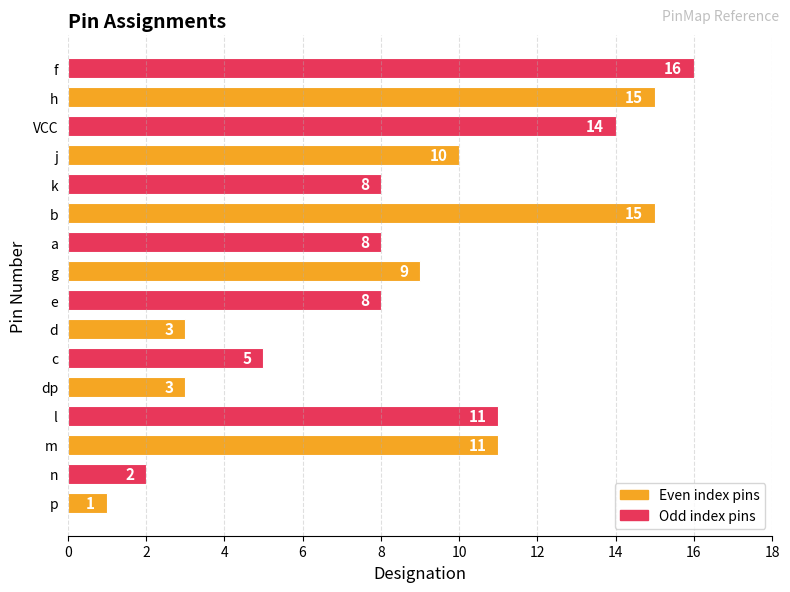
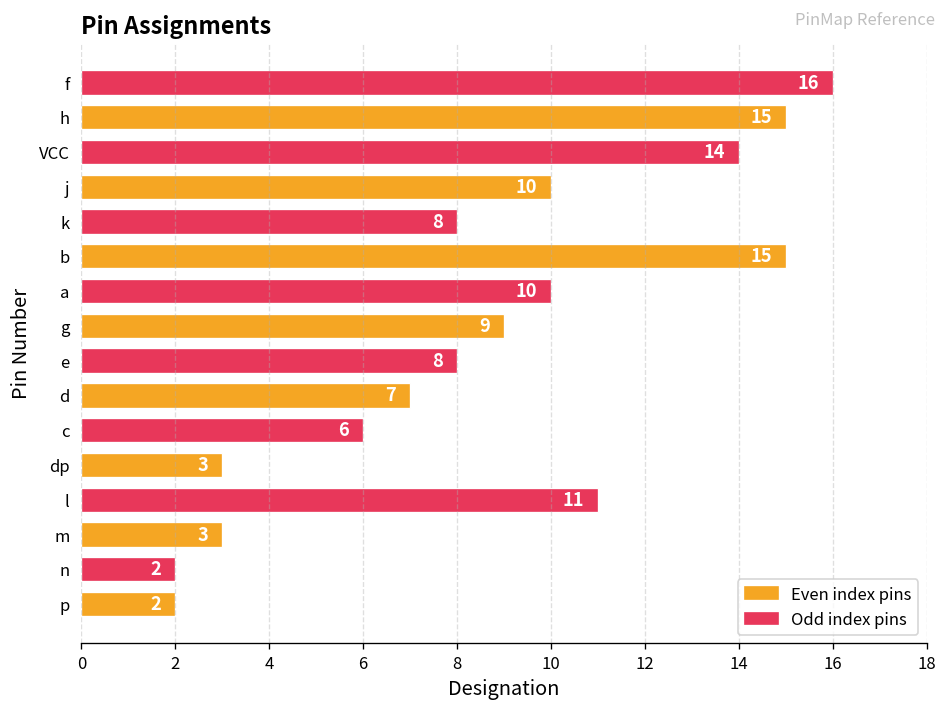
  {
    "f": 16,
    "h": 15,
    "VCC": 14,
    "j": 10,
    "k": 8,
    "b": 15,
-   "a": 8,
+   "a": 10,
    "g": 9,
    "e": 8,
-   "d": 3,
-   "c": 5,
+   "d": 7,
+   "c": 6,
    "dp": 3,
    "l": 11,
-   "m": 11,
+   "m": 3,
    "n": 2,
-   "p": 1
+   "p": 2
  }
